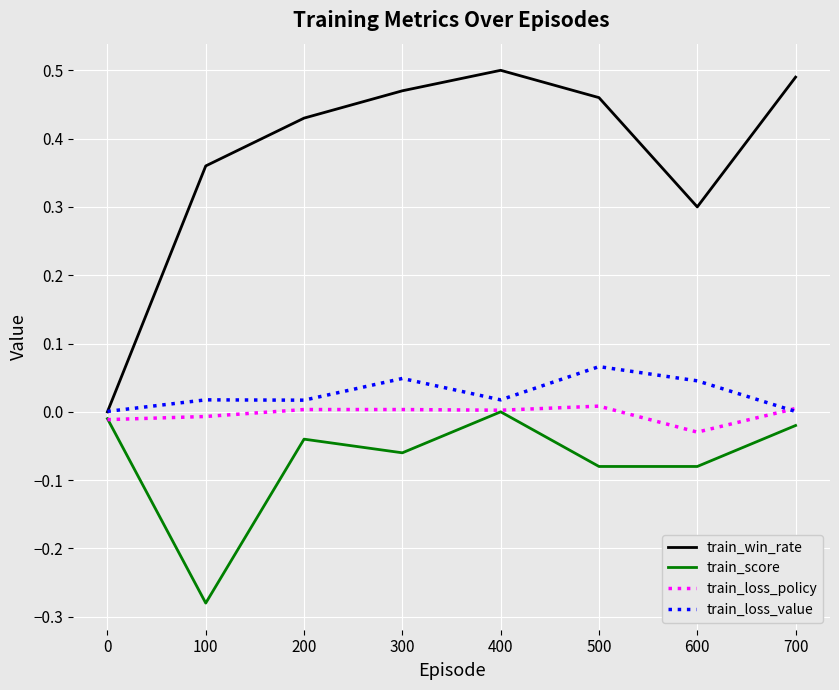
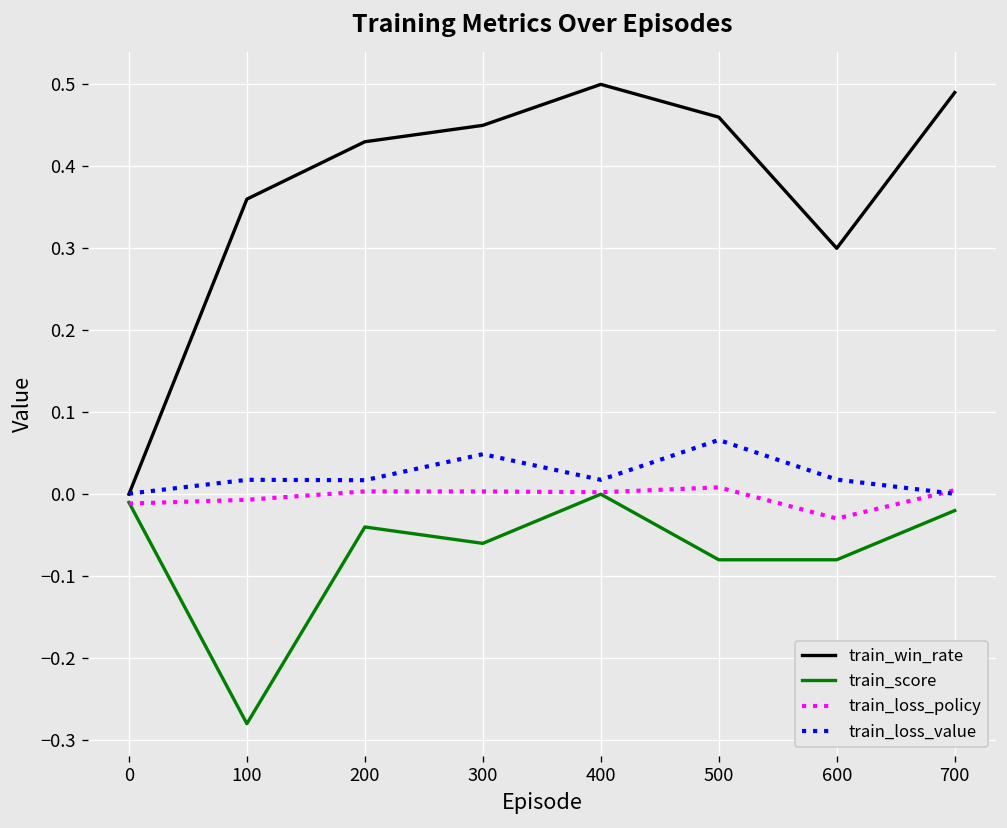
  {
    "train_win_rate": {
      "100": 0.36,
      "200": 0.43,
-     "300": 0.47,
+     "300": 0.45,
      "400": 0.50,
      "500": 0.46,
      "600": 0.30,
      "700": 0.49
    },
    "train_score": {
      "100": -0.28,
      "200": -0.04,
      "300": -0.06,
      "500": -0.08,
      "600": -0.08,
      "700": -0.02
    },
    "train_loss_policy": {
      "100": -0.01,
      "200": 0.00,
      "300": 0.00,
      "500": 0.01,
      "600": -0.03,
      "700": 0.00
    },
    "train_loss_value": {
      "100": 0.02,
      "200": 0.02,
      "300": 0.05,
      "400": 0.02,
      "500": 0.07,
-     "600": 0.05,
+     "600": 0.02,
      "700": 0.00
    }
  }
